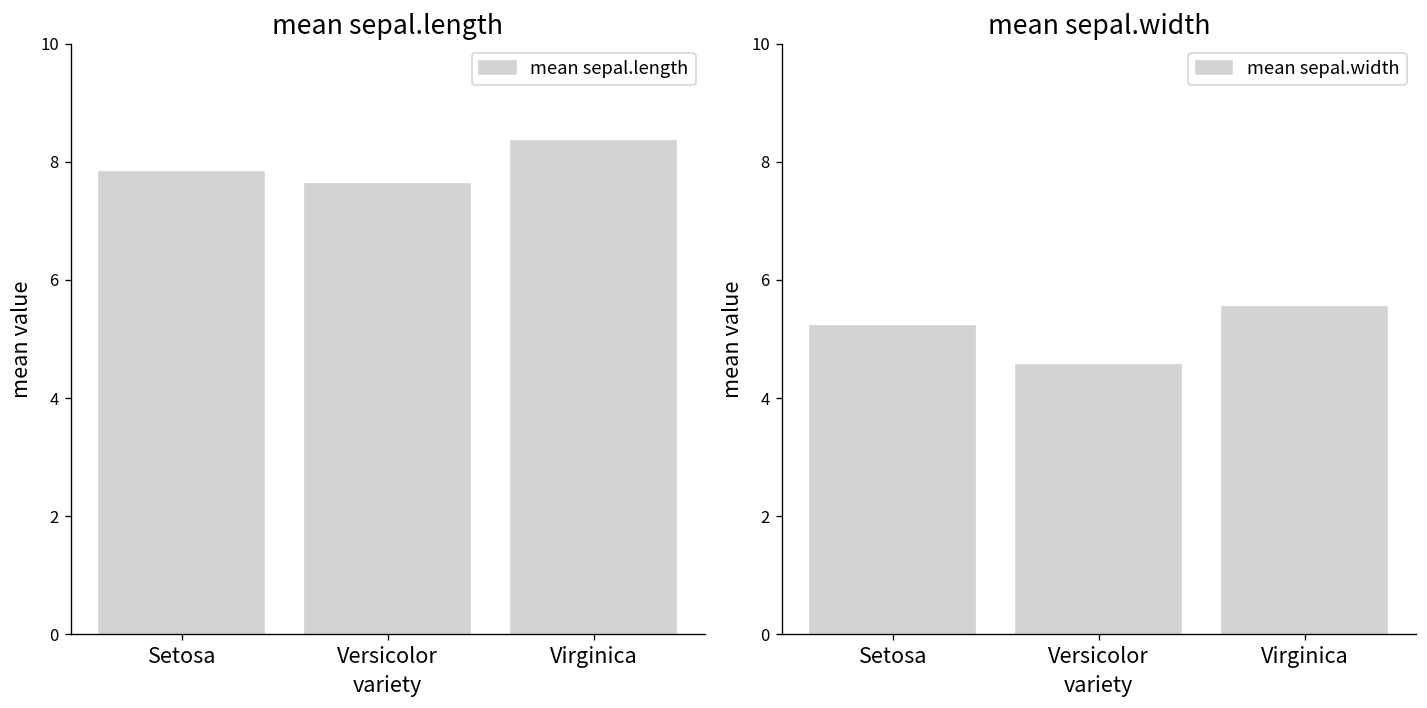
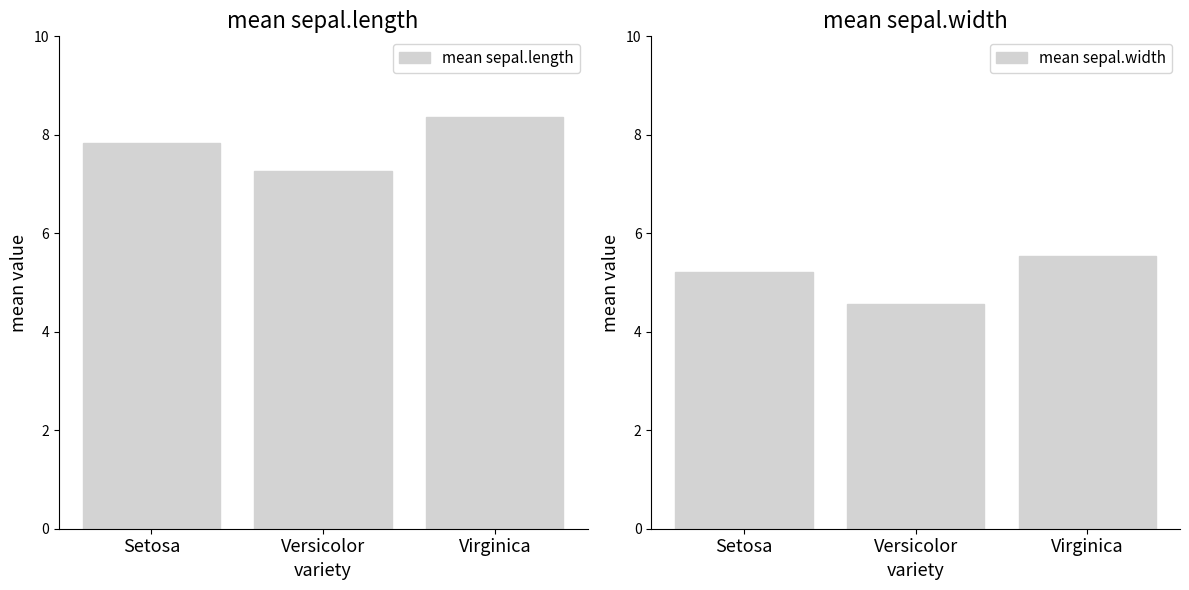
  {
    "mean sepal.length": {
      "Setosa": 7.8,
-     "Versicolor": 7.6,
+     "Versicolor": 7.3,
      "Virginica": 8.4
    },
    "mean sepal.width": {
      "Setosa": 5.2,
      "Versicolor": 4.6,
      "Virginica": 5.5
    }
  }
